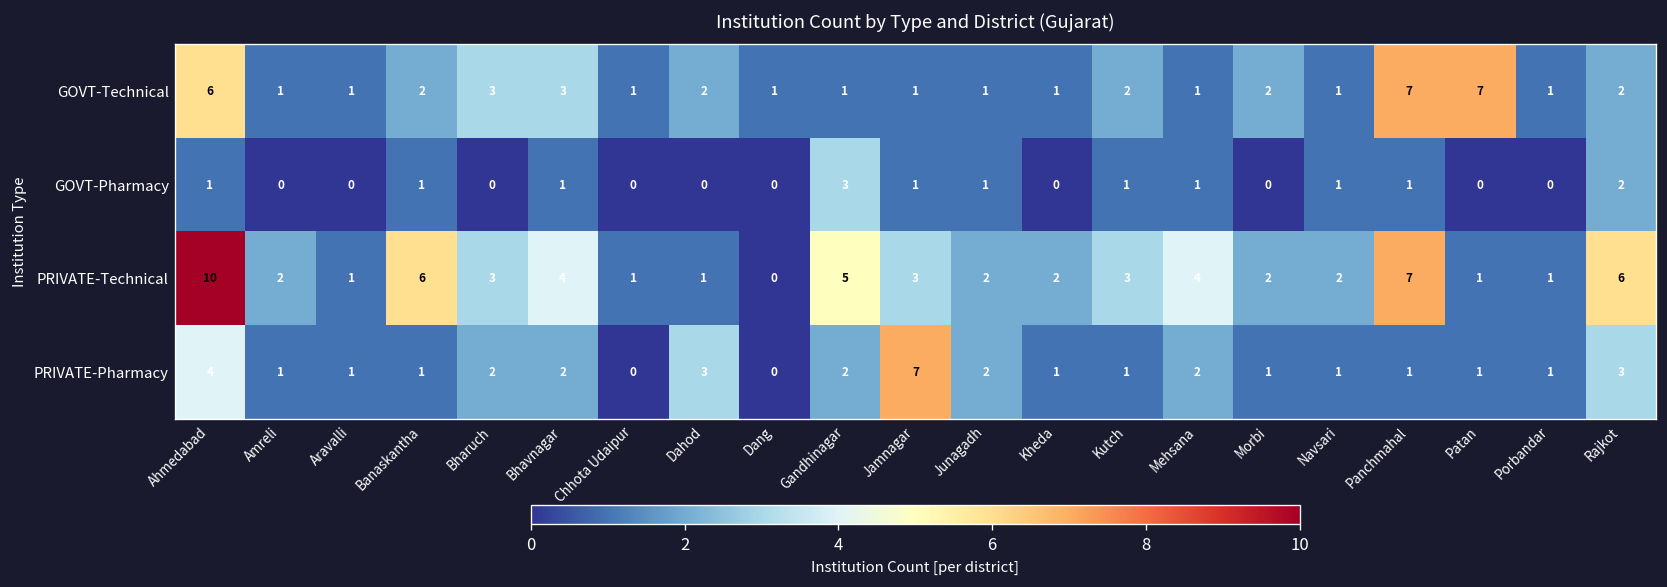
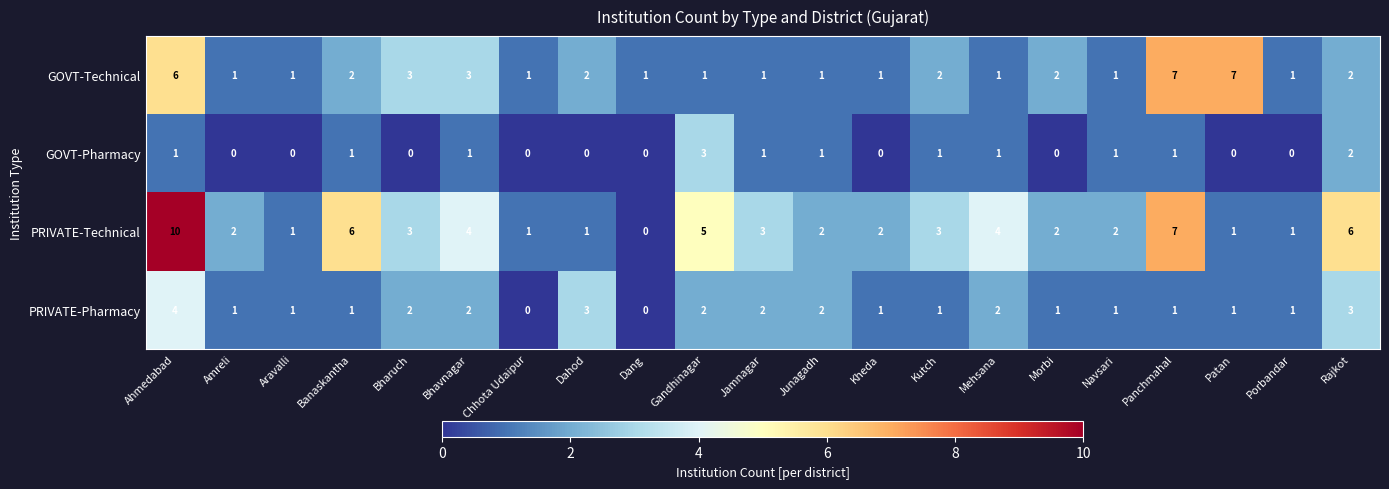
  {
    "GOVT-Technical": {
      "Ahmedabad": 6,
      "Amreli": 1,
      "Aravalli": 1,
      "Banaskantha": 2,
      "Bharuch": 3,
      "Bhavnagar": 3,
      "Chhota Udaipur": 1,
      "Dahod": 2,
      "Dang": 1,
      "Gandhinagar": 1,
      "Jamnagar": 1,
      "Junagadh": 1,
      "Kheda": 1,
      "Kutch": 2,
      "Mehsana": 1,
      "Morbi": 2,
      "Navsari": 1,
      "Panchmahal": 7,
      "Patan": 7,
      "Porbandar": 1,
      "Rajkot": 2
    },
    "GOVT-Pharmacy": {
      "Ahmedabad": 1,
      "Amreli": 0,
      "Aravalli": 0,
      "Banaskantha": 1,
      "Bharuch": 0,
      "Bhavnagar": 1,
      "Chhota Udaipur": 0,
      "Dahod": 0,
      "Dang": 0,
      "Gandhinagar": 3,
      "Jamnagar": 1,
      "Junagadh": 1,
      "Kheda": 0,
      "Kutch": 1,
      "Mehsana": 1,
      "Morbi": 0,
      "Navsari": 1,
      "Panchmahal": 1,
      "Patan": 0,
      "Porbandar": 0,
      "Rajkot": 2
    },
    "PRIVATE-Technical": {
      "Ahmedabad": 10,
      "Amreli": 2,
      "Aravalli": 1,
      "Banaskantha": 6,
      "Bharuch": 3,
      "Chhota Udaipur": 1,
      "Dahod": 1,
      "Dang": 0,
      "Gandhinagar": 5,
      "Jamnagar": 3,
      "Junagadh": 2,
      "Kheda": 2,
      "Kutch": 3,
      "Morbi": 2,
      "Navsari": 2,
      "Panchmahal": 7,
      "Patan": 1,
      "Porbandar": 1,
      "Rajkot": 6
    },
    "PRIVATE-Pharmacy": {
      "Amreli": 1,
      "Aravalli": 1,
      "Banaskantha": 1,
      "Bharuch": 2,
      "Bhavnagar": 2,
      "Chhota Udaipur": 0,
      "Dahod": 3,
      "Dang": 0,
      "Gandhinagar": 2,
-     "Jamnagar": 7,
+     "Jamnagar": 2,
      "Junagadh": 2,
      "Kheda": 1,
      "Kutch": 1,
      "Mehsana": 2,
      "Morbi": 1,
      "Navsari": 1,
      "Panchmahal": 1,
      "Patan": 1,
      "Porbandar": 1,
      "Rajkot": 3
    }
  }
